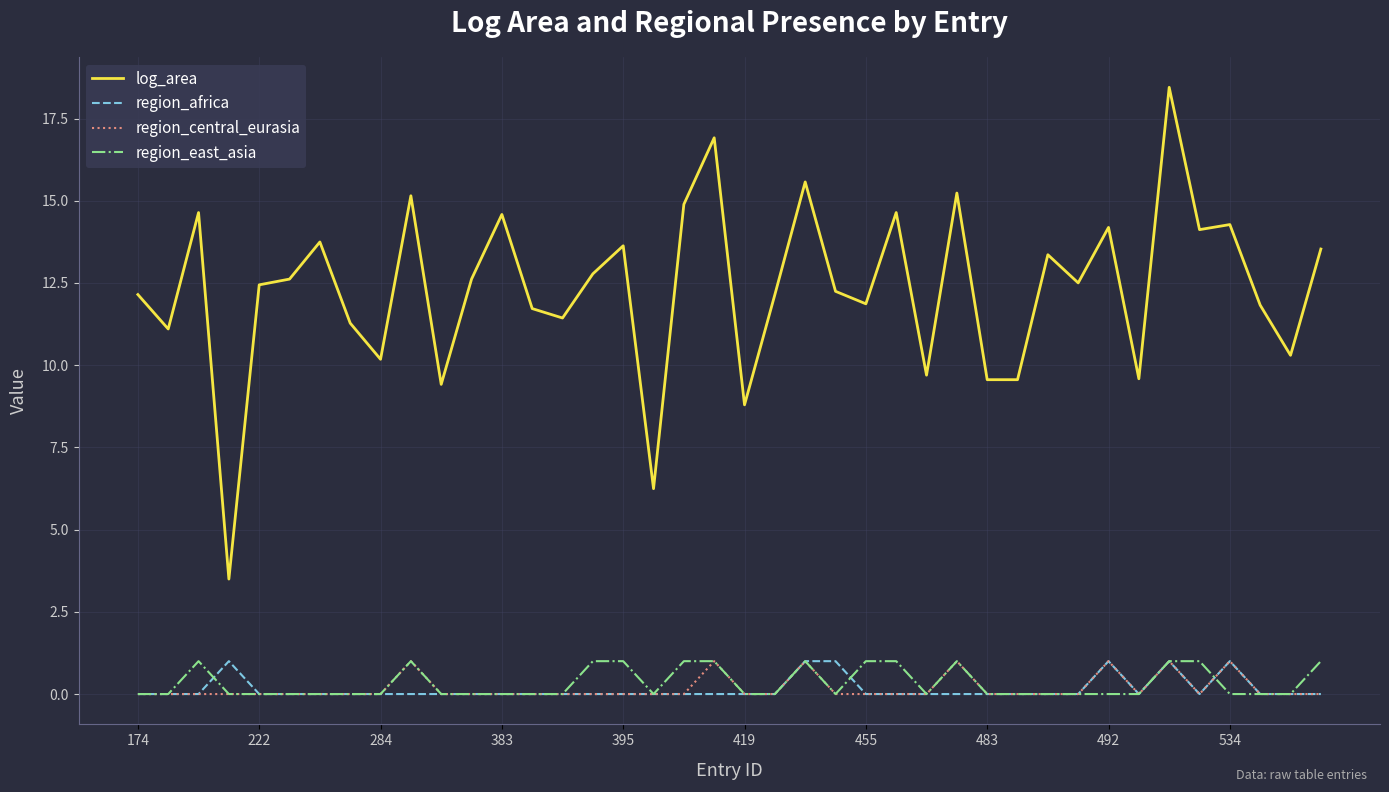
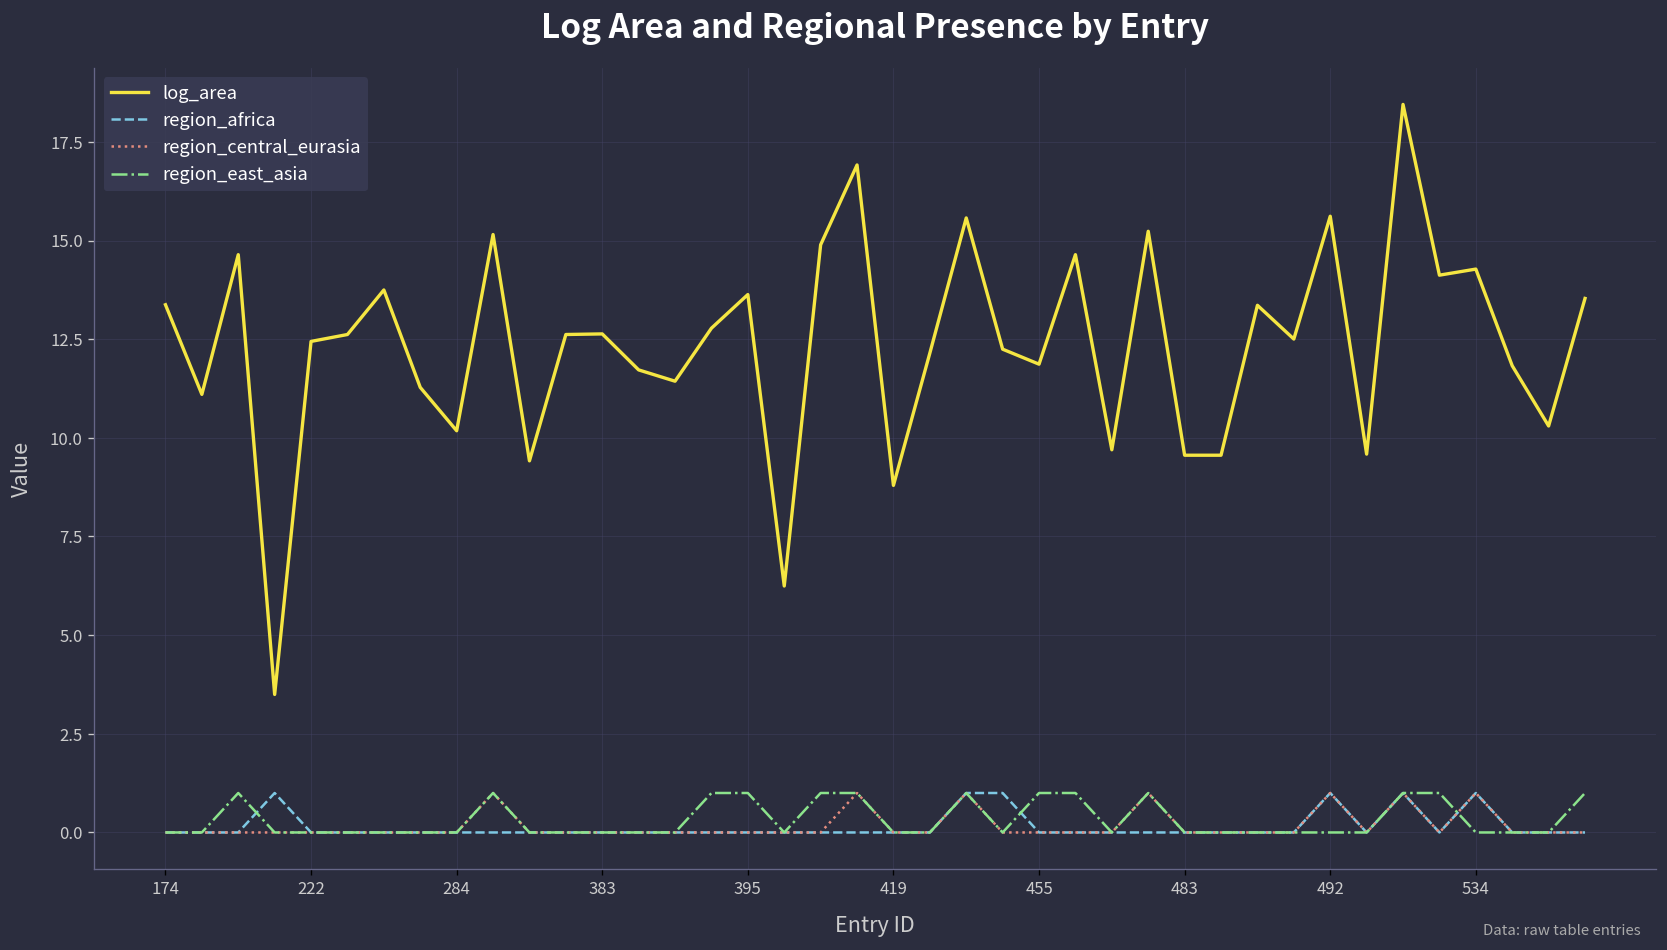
  {
    "log_area": {
-     "174": 12.1,
+     "174": 13.4,
      "222": 12.4,
      "284": 10.2,
-     "383": 14.6,
+     "383": 12.6,
      "395": 13.6,
      "419": 8.8,
      "455": 11.9,
      "483": 9.6,
-     "492": 14.2,
+     "492": 15.6,
      "534": 14.3
    },
    "region_east_asia": {
      "395": 1.0,
      "455": 1.0,
      "492": 0.0,
      "534": 0.0
    }
  }
